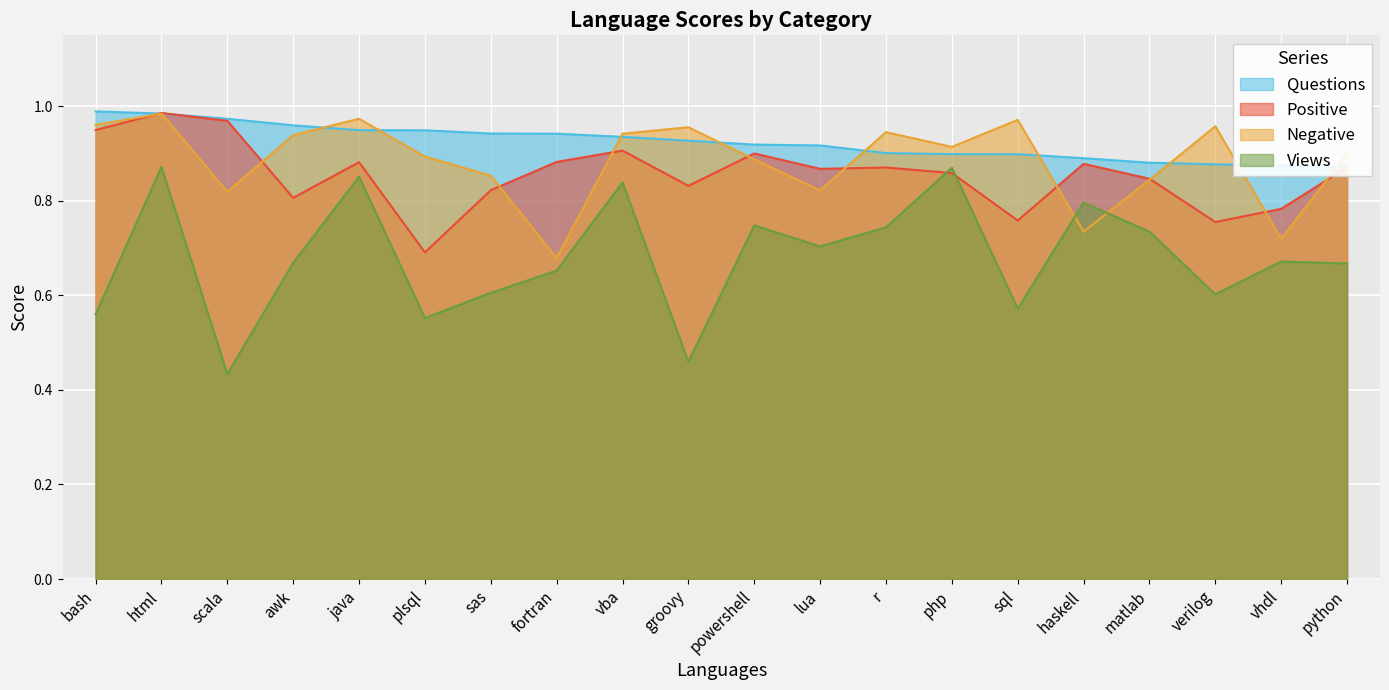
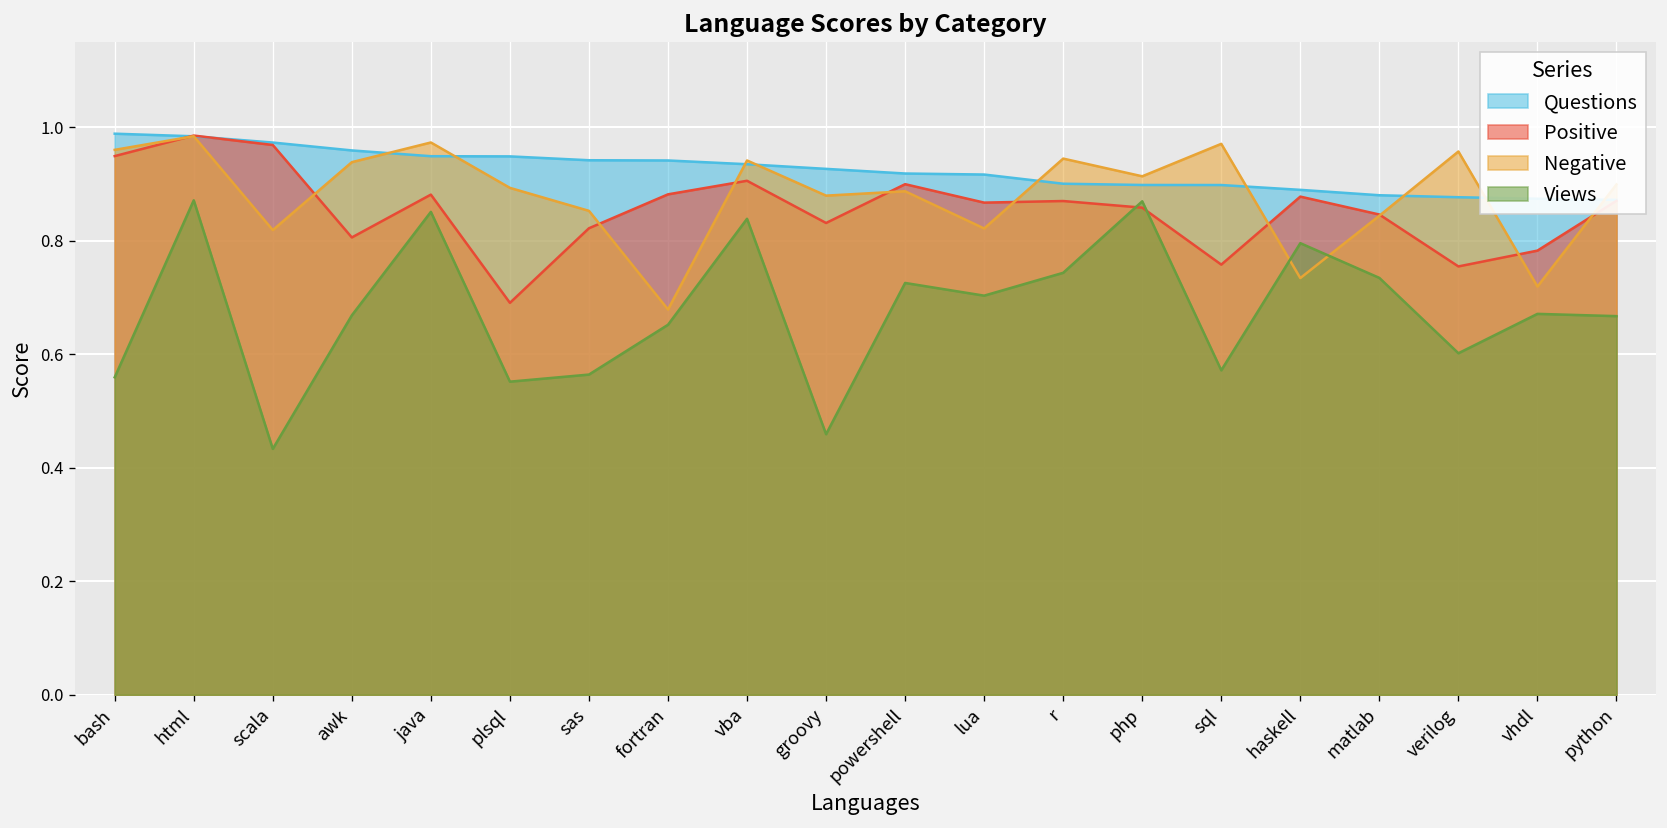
  {
    "Questions": {
      "bash": 0.99,
      "awk": 0.96,
      "java": 0.95,
      "plsql": 0.95,
      "sas": 0.94,
      "fortran": 0.94,
      "vba": 0.94,
      "groovy": 0.93,
      "powershell": 0.92,
      "lua": 0.92,
      "r": 0.90,
      "php": 0.90,
      "sql": 0.90,
      "haskell": 0.89,
      "matlab": 0.88,
      "verilog": 0.88
    },
    "Positive": {
      "bash": 0.95,
      "awk": 0.81,
      "java": 0.88,
      "plsql": 0.69,
      "sas": 0.82,
      "fortran": 0.88,
      "vba": 0.91,
      "groovy": 0.83,
      "powershell": 0.90,
      "lua": 0.87,
      "r": 0.87,
      "php": 0.86,
      "sql": 0.76,
      "haskell": 0.88,
      "verilog": 0.76,
      "vhdl": 0.78
    },
    "Negative": {
      "bash": 0.96,
      "scala": 0.82,
      "awk": 0.94,
      "java": 0.97,
      "plsql": 0.89,
      "sas": 0.85,
      "fortran": 0.68,
      "vba": 0.94,
-     "groovy": 0.96,
+     "groovy": 0.88,
      "powershell": 0.89,
      "lua": 0.82,
      "r": 0.95,
      "php": 0.91,
      "sql": 0.97,
      "haskell": 0.73,
      "verilog": 0.96,
      "vhdl": 0.72
    },
    "Views": {
      "bash": 0.56,
      "html": 0.87,
      "scala": 0.43,
      "awk": 0.67,
      "java": 0.85,
      "plsql": 0.55,
-     "sas": 0.61,
+     "sas": 0.56,
      "fortran": 0.65,
      "vba": 0.84,
      "groovy": 0.46,
-     "powershell": 0.75,
+     "powershell": 0.73,
      "lua": 0.70,
      "r": 0.74,
      "php": 0.87,
      "sql": 0.57,
      "haskell": 0.80,
      "matlab": 0.73,
      "verilog": 0.60,
      "vhdl": 0.67,
      "python": 0.67
    }
  }
